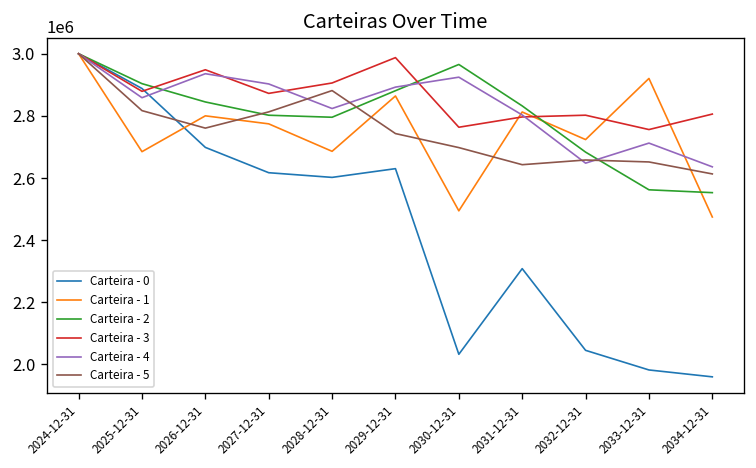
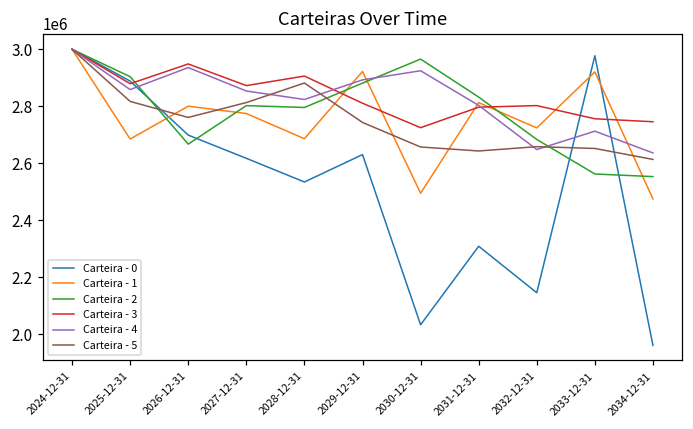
  {
    "Carteira - 0": {
      "2026-12-31": 2700000,
      "2027-12-31": 2620000,
-     "2028-12-31": 2600000,
+     "2028-12-31": 2530000,
      "2029-12-31": 2630000,
      "2030-12-31": 2030000,
      "2031-12-31": 2310000,
-     "2032-12-31": 2050000,
-     "2033-12-31": 1980000,
+     "2032-12-31": 2140000,
+     "2033-12-31": 2980000,
      "2034-12-31": 1960000
    },
    "Carteira - 1": {
      "2025-12-31": 2680000,
      "2026-12-31": 2800000,
      "2027-12-31": 2770000,
      "2028-12-31": 2690000,
-     "2029-12-31": 2860000,
+     "2029-12-31": 2920000,
      "2030-12-31": 2490000,
      "2032-12-31": 2720000,
      "2033-12-31": 2920000,
      "2034-12-31": 2470000
    },
    "Carteira - 2": {
      "2025-12-31": 2900000,
-     "2026-12-31": 2840000,
+     "2026-12-31": 2670000,
      "2027-12-31": 2800000,
      "2028-12-31": 2800000,
      "2029-12-31": 2880000,
      "2030-12-31": 2970000,
      "2031-12-31": 2830000,
      "2032-12-31": 2680000,
      "2033-12-31": 2560000,
      "2034-12-31": 2550000
    },
    "Carteira - 3": {
      "2026-12-31": 2950000,
      "2027-12-31": 2870000,
      "2028-12-31": 2910000,
-     "2029-12-31": 2990000,
-     "2030-12-31": 2760000,
+     "2029-12-31": 2810000,
+     "2030-12-31": 2720000,
      "2032-12-31": 2800000,
      "2033-12-31": 2760000,
-     "2034-12-31": 2810000
+     "2034-12-31": 2750000
    },
    "Carteira - 4": {
      "2025-12-31": 2860000,
      "2026-12-31": 2940000,
-     "2027-12-31": 2900000,
+     "2027-12-31": 2850000,
      "2028-12-31": 2820000,
      "2029-12-31": 2890000,
      "2030-12-31": 2920000,
      "2032-12-31": 2650000,
      "2033-12-31": 2710000,
      "2034-12-31": 2640000
    },
    "Carteira - 5": {
      "2025-12-31": 2820000,
      "2026-12-31": 2760000,
      "2027-12-31": 2810000,
      "2028-12-31": 2880000,
      "2029-12-31": 2740000,
-     "2030-12-31": 2700000,
+     "2030-12-31": 2660000,
      "2031-12-31": 2640000,
      "2032-12-31": 2660000,
      "2033-12-31": 2650000,
      "2034-12-31": 2610000
    }
  }
